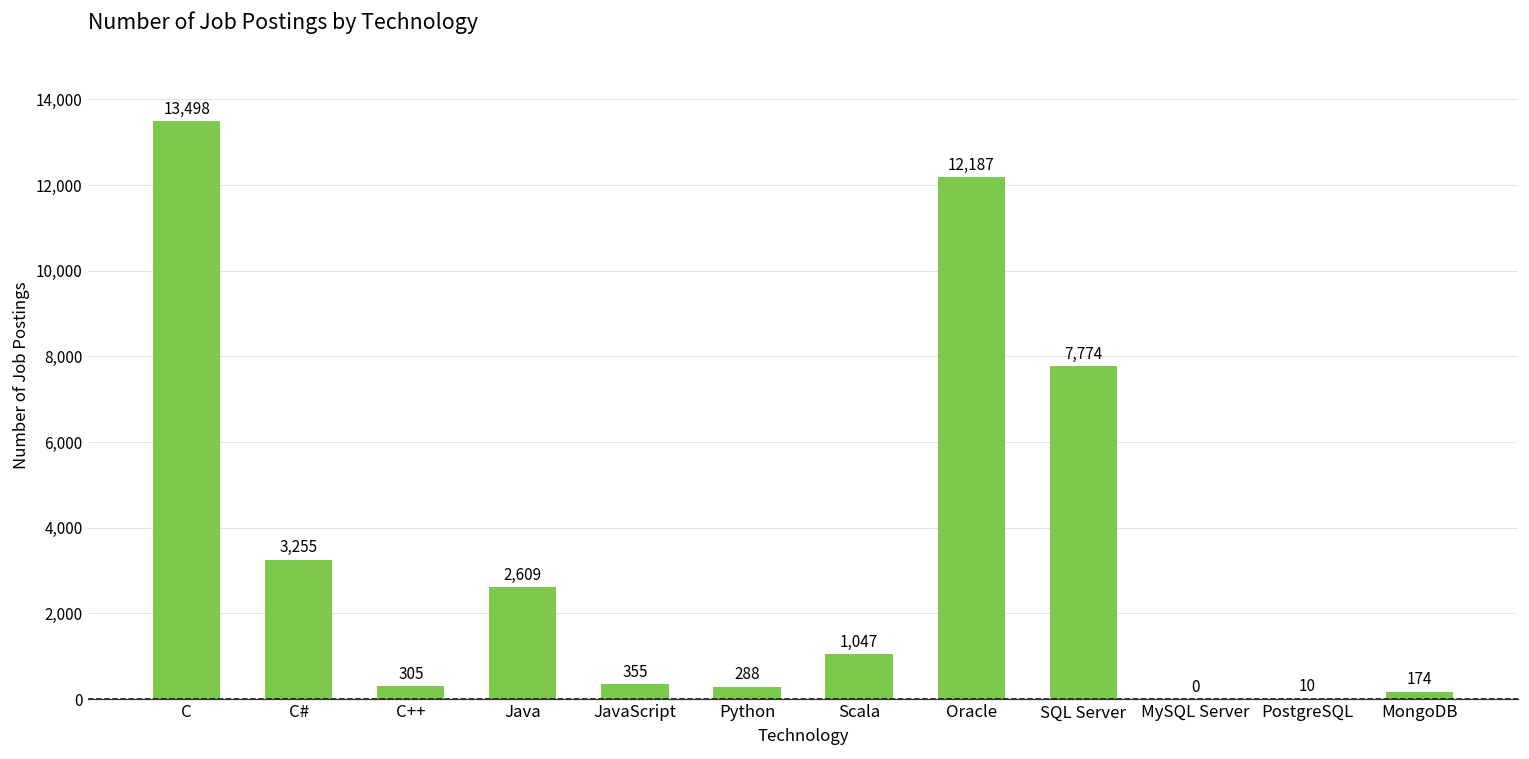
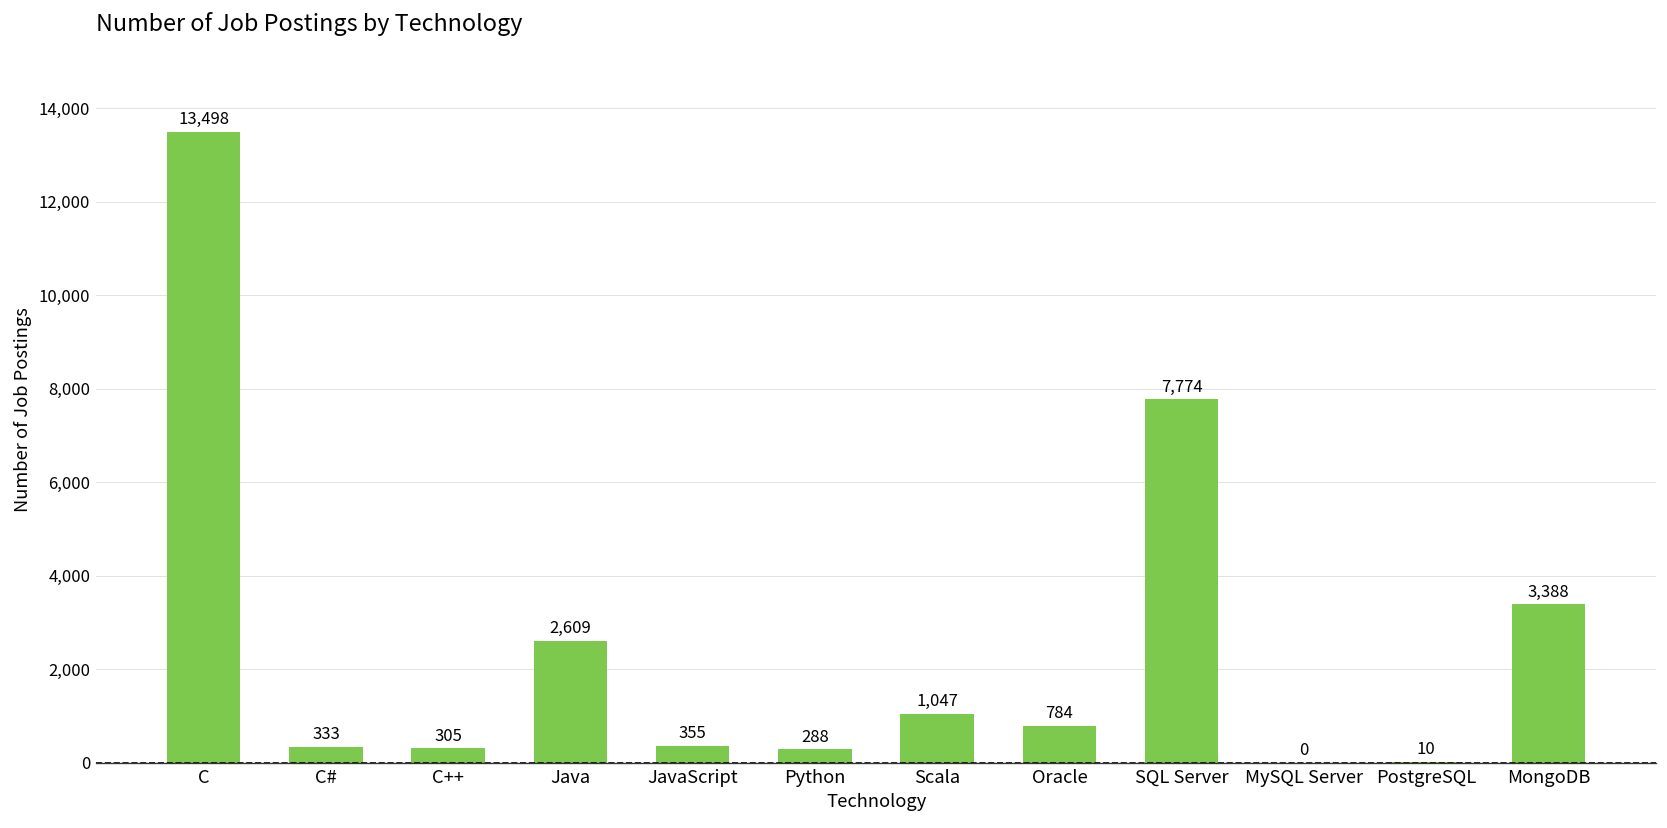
  {
    "C": "13,498",
-   "C#": "3,255",
+   "C#": "333",
    "C++": "305",
    "Java": "2,609",
    "JavaScript": "355",
    "Python": "288",
    "Scala": "1,047",
-   "Oracle": "12,187",
+   "Oracle": "784",
    "SQL Server": "7,774",
    "MySQL Server": "0",
    "PostgreSQL": "10",
-   "MongoDB": "174"
+   "MongoDB": "3,388"
  }
